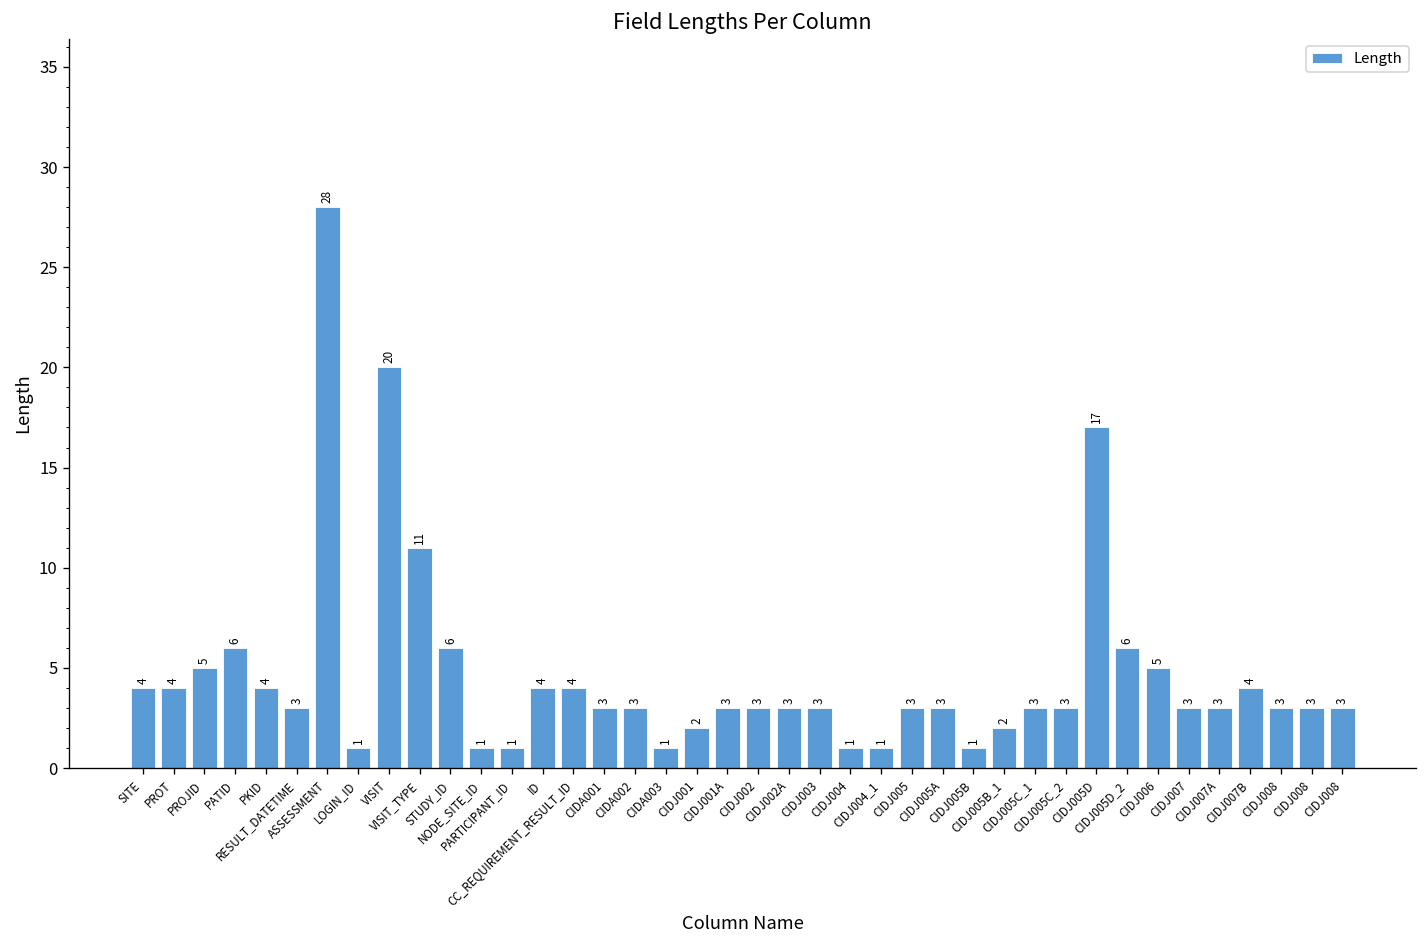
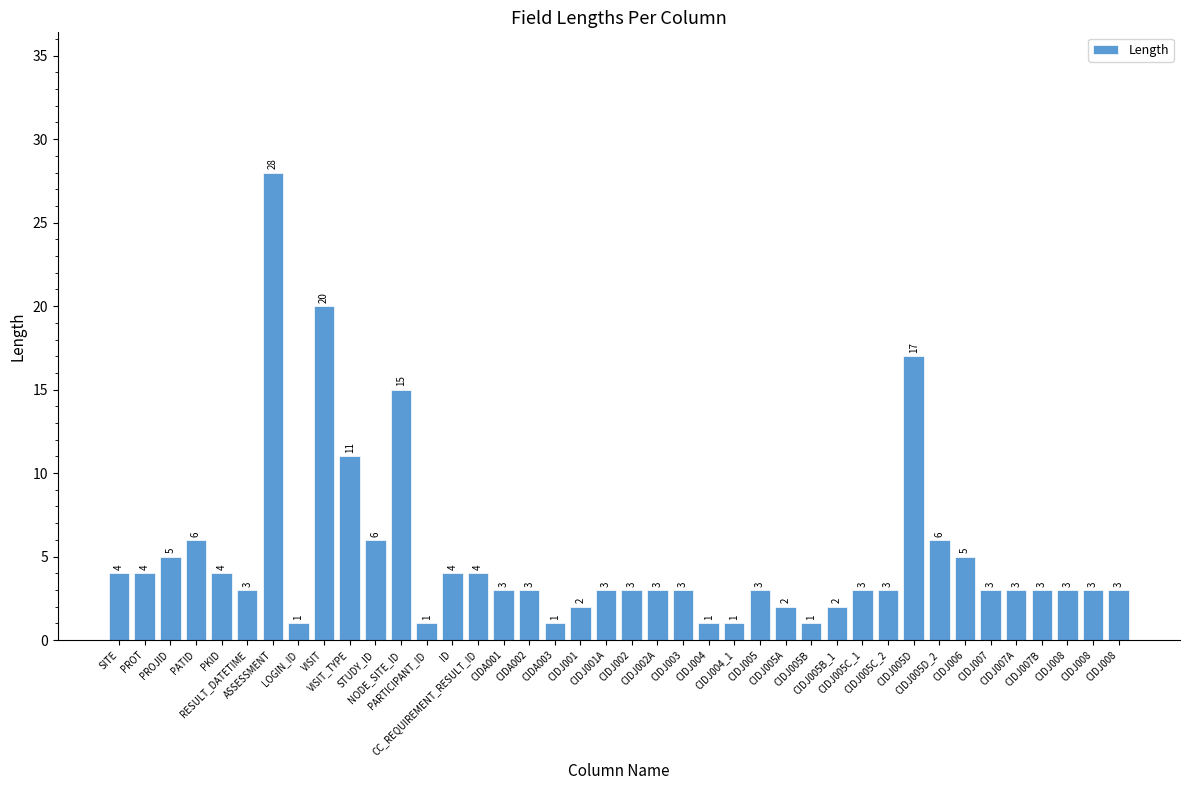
  {
    "SITE": 4,
    "PROT": 4,
    "PROJID": 5,
    "PATID": 6,
    "PKID": 4,
    "RESULT_DATETIME": 3,
    "ASSESSMENT": 28,
    "LOGIN_ID": 1,
    "VISIT": 20,
    "VISIT_TYPE": 11,
    "STUDY_ID": 6,
-   "NODE_SITE_ID": 1,
+   "NODE_SITE_ID": 15,
    "PARTICIPANT_ID": 1,
    "ID": 4,
    "CC_REQUIREMENT_RESULT_ID": 4,
    "CIDA001": 3,
    "CIDA002": 3,
    "CIDA003": 1,
    "CIDJ001": 2,
    "CIDJ001A": 3,
    "CIDJ002": 3,
    "CIDJ002A": 3,
    "CIDJ003": 3,
    "CIDJ004": 1,
    "CIDJ004_1": 1,
    "CIDJ005": 3,
-   "CIDJ005A": 3,
+   "CIDJ005A": 2,
    "CIDJ005B": 1,
    "CIDJ005B_1": 2,
    "CIDJ005C_1": 3,
    "CIDJ005C_2": 3,
    "CIDJ005D": 17,
    "CIDJ005D_2": 6,
    "CIDJ006": 5,
    "CIDJ007": 3,
    "CIDJ007A": 3,
-   "CIDJ007B": 4
+   "CIDJ007B": 3
  }
